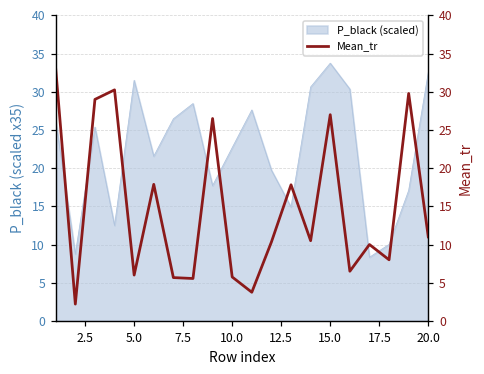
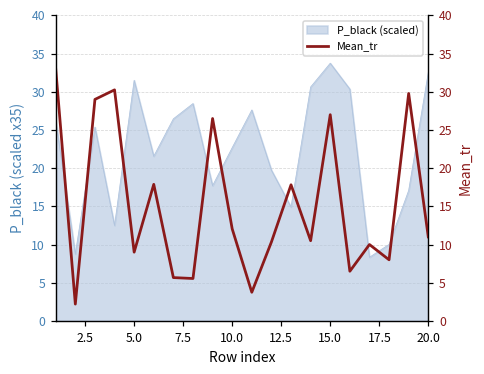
  {
    "P_black (scaled)": {
      "5.0": 32,
      "10.0": 23,
      "15.0": 34,
      "20.0": 33
    },
    "Mean_tr": {
-     "5.0": 6,
-     "10.0": 6,
+     "5.0": 9,
+     "10.0": 12,
      "15.0": 27,
      "20.0": 11
    }
  }
